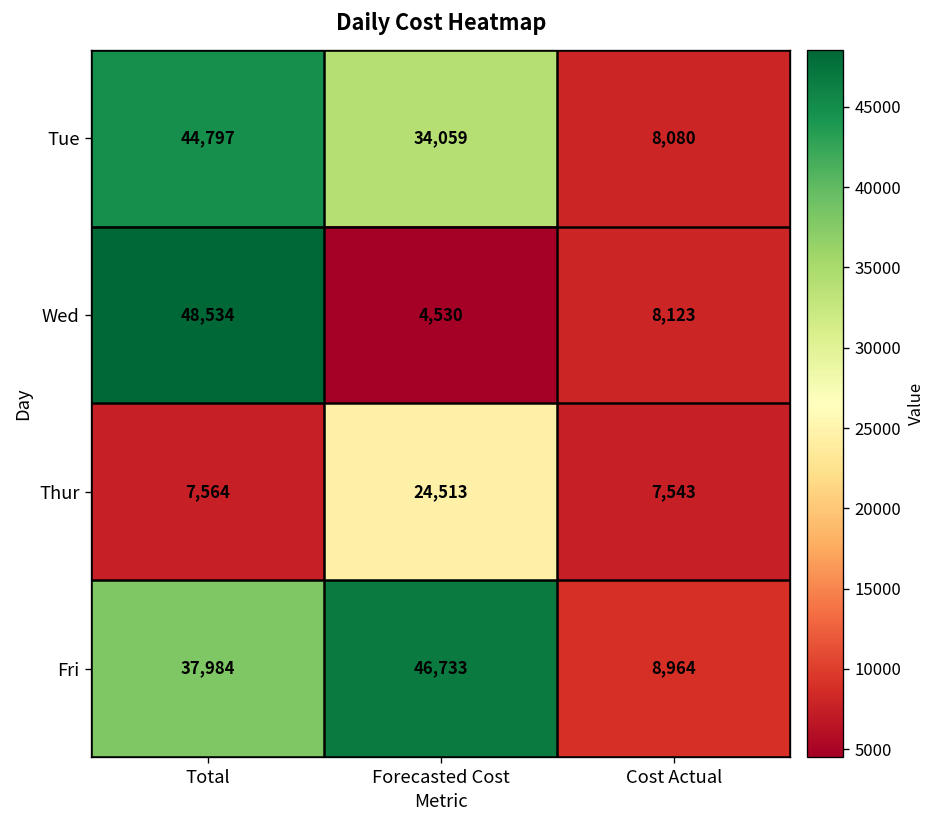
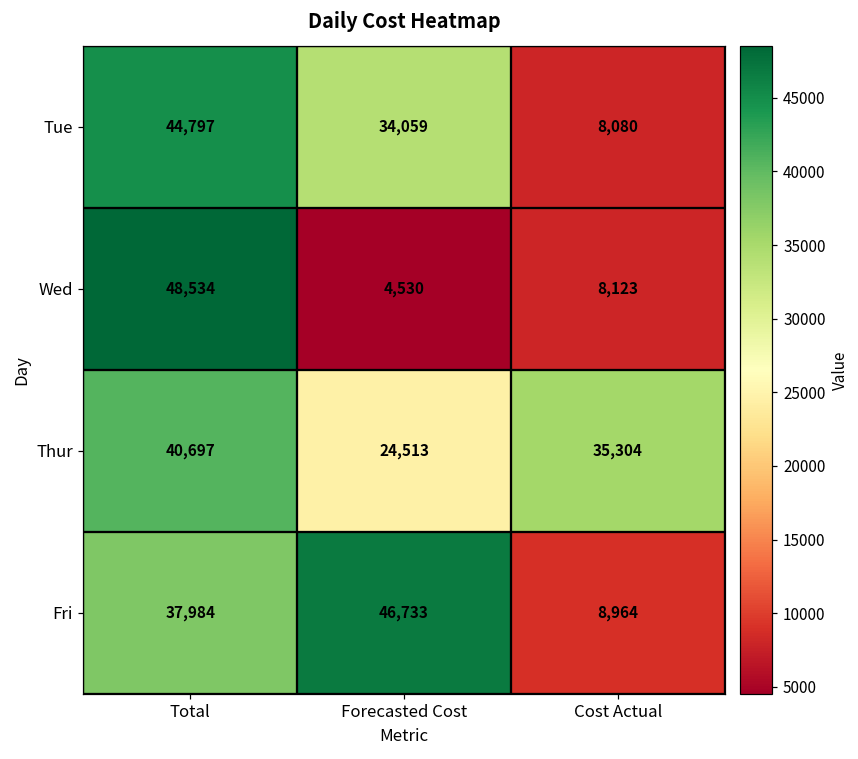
  {
    "Tue": {
      "Total": "44,797",
      "Forecasted Cost": "34,059",
      "Cost Actual": "8,080"
    },
    "Wed": {
      "Total": "48,534",
      "Forecasted Cost": "4,530",
      "Cost Actual": "8,123"
    },
    "Thur": {
-     "Total": "7,564",
+     "Total": "40,697",
      "Forecasted Cost": "24,513",
-     "Cost Actual": "7,543"
+     "Cost Actual": "35,304"
    },
    "Fri": {
      "Total": "37,984",
      "Forecasted Cost": "46,733",
      "Cost Actual": "8,964"
    }
  }
